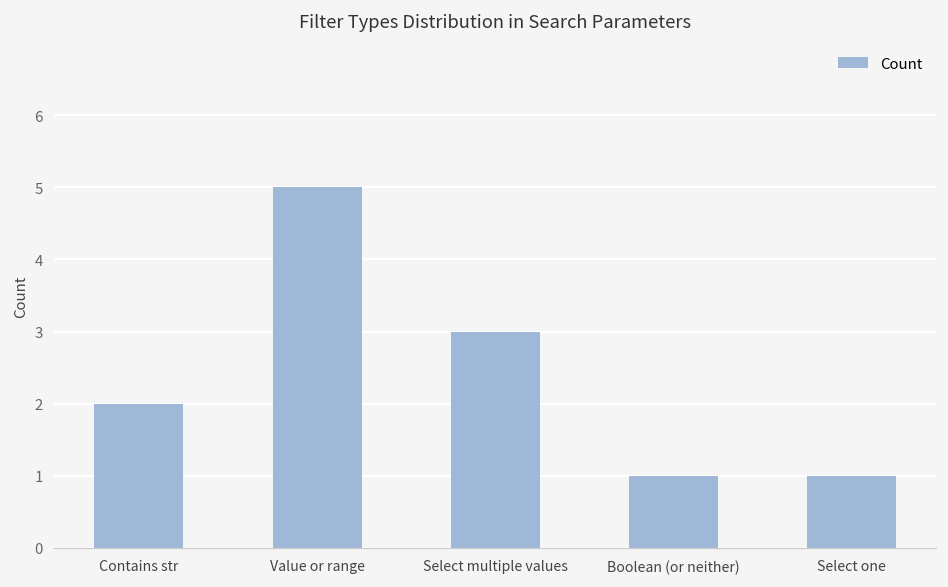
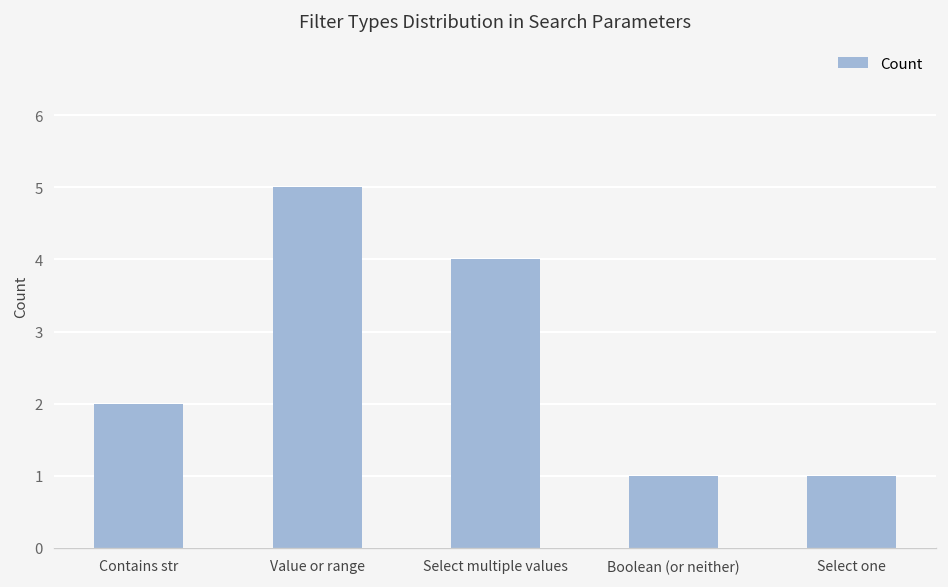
  {
    "Contains str": 2,
    "Value or range": 5,
-   "Select multiple values": 3,
+   "Select multiple values": 4,
    "Boolean (or neither)": 1,
    "Select one": 1
  }
